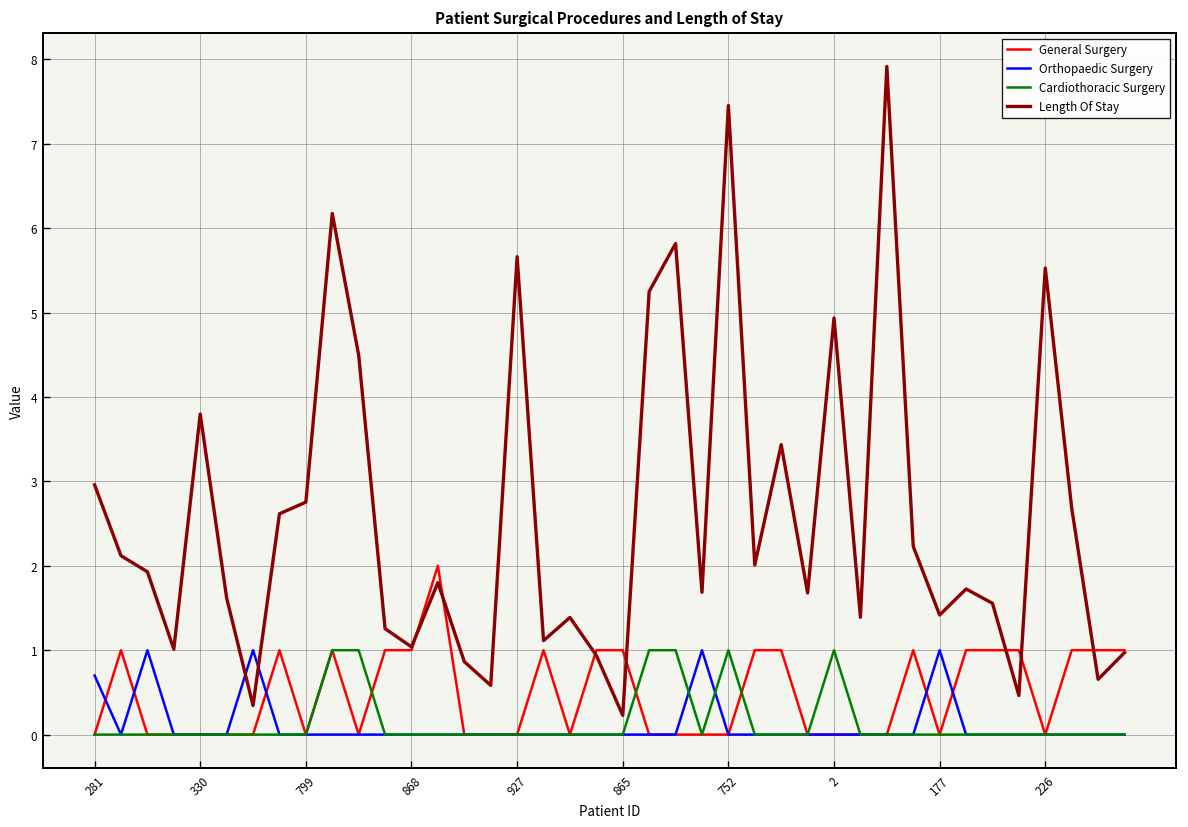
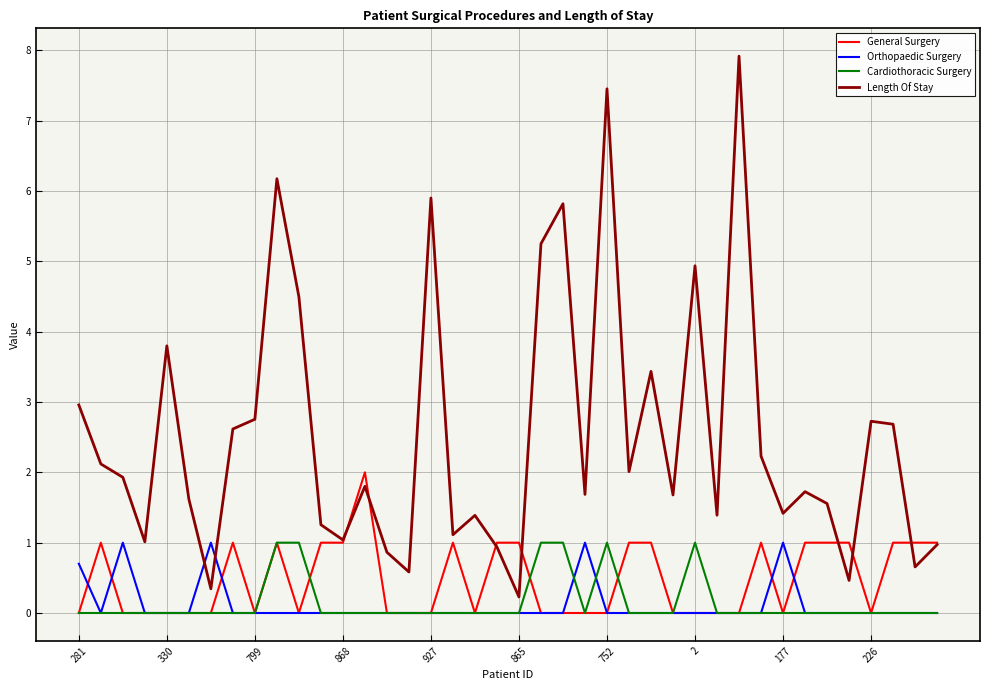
  {
    "General Surgery": {
      "868": 1.0,
      "865": 1.0
    },
    "Orthopaedic Surgery": {
      "281": 0.7,
      "177": 1.0
    },
    "Cardiothoracic Surgery": {
      "752": 1.0
    },
    "Length Of Stay": {
      "281": 3.0,
      "330": 3.8,
      "799": 2.8,
      "868": 1.0,
-     "927": 5.7,
+     "927": 5.9,
      "865": 0.2,
      "752": 7.5,
      "177": 1.4,
-     "226": 5.5
+     "226": 2.7
    }
  }
